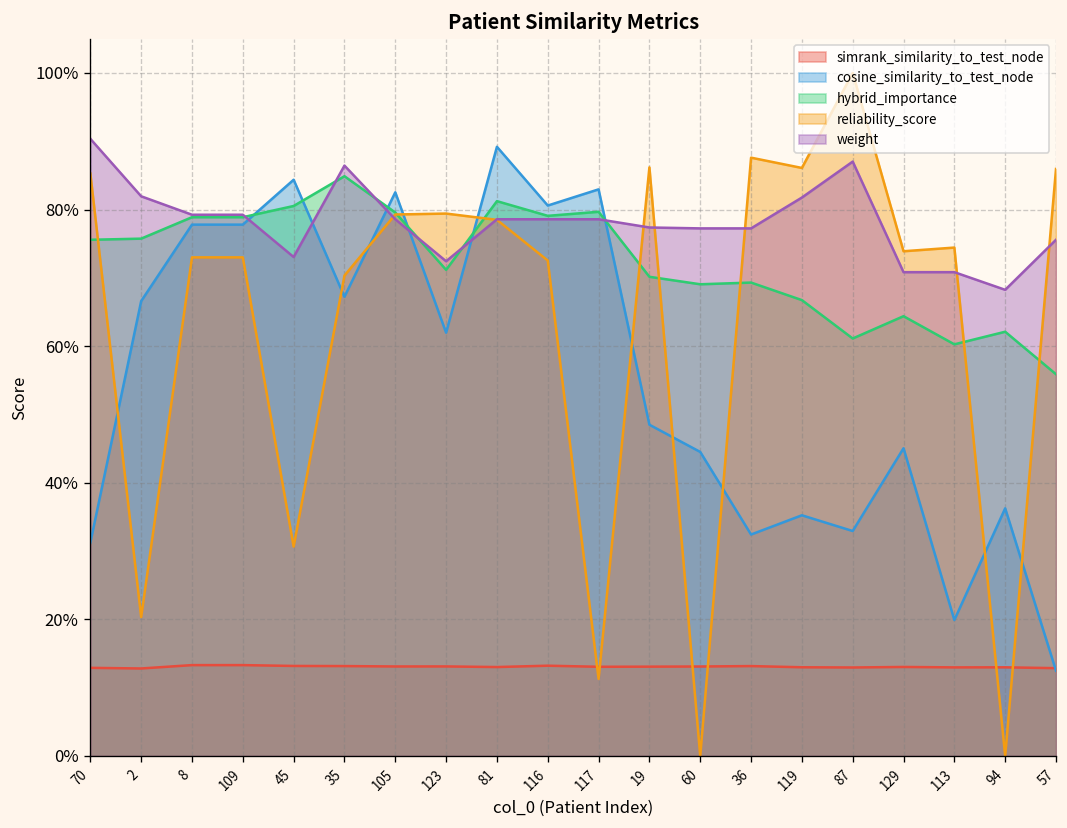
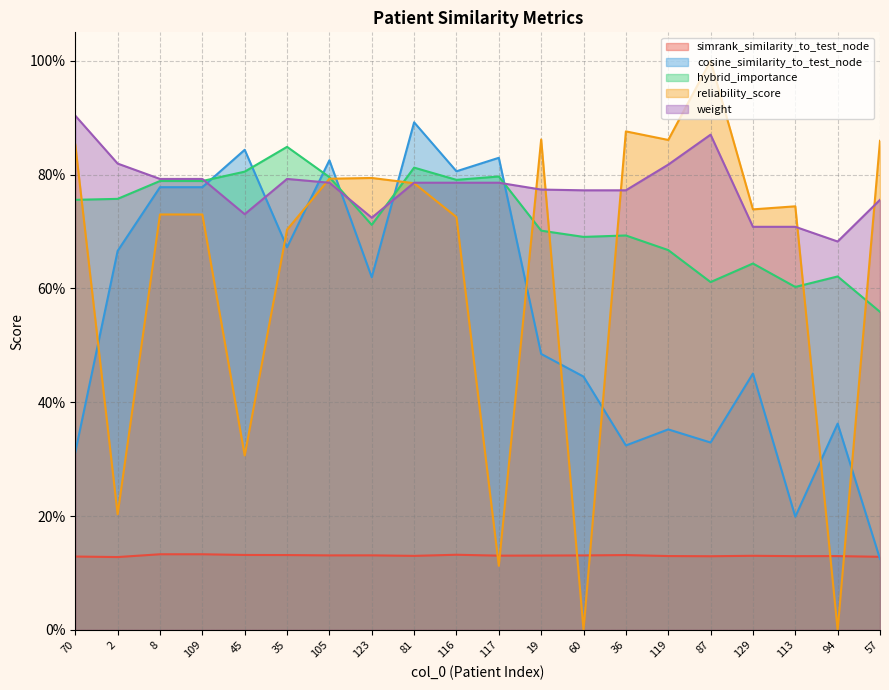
  {
    "cosine_similarity_to_test_node": {
      "70": "31%",
      "2": "67%",
      "8": "78%",
      "109": "78%",
      "45": "84%",
      "35": "67%",
      "105": "83%",
      "123": "62%",
      "81": "89%",
      "116": "81%",
      "117": "83%",
      "19": "48%",
      "60": "45%",
      "36": "32%",
      "119": "35%",
      "87": "33%",
      "129": "45%",
      "113": "20%",
      "94": "36%"
    },
    "hybrid_importance": {
      "70": "76%",
      "2": "76%",
      "45": "81%",
      "35": "85%",
      "123": "71%",
      "81": "81%",
      "116": "79%",
      "117": "80%",
      "19": "70%",
      "60": "69%",
      "36": "69%",
      "119": "67%",
      "87": "61%",
      "129": "64%",
      "113": "60%",
      "94": "62%",
      "57": "56%"
    },
    "weight": {
      "70": "90%",
      "2": "82%",
      "45": "73%",
-     "35": "86%",
+     "35": "79%",
      "105": "79%",
      "123": "72%",
      "116": "79%",
      "117": "79%",
      "19": "77%",
      "60": "77%",
      "36": "77%",
      "119": "82%",
      "87": "87%",
      "129": "71%",
      "113": "71%",
      "94": "68%",
      "57": "76%"
    }
  }
